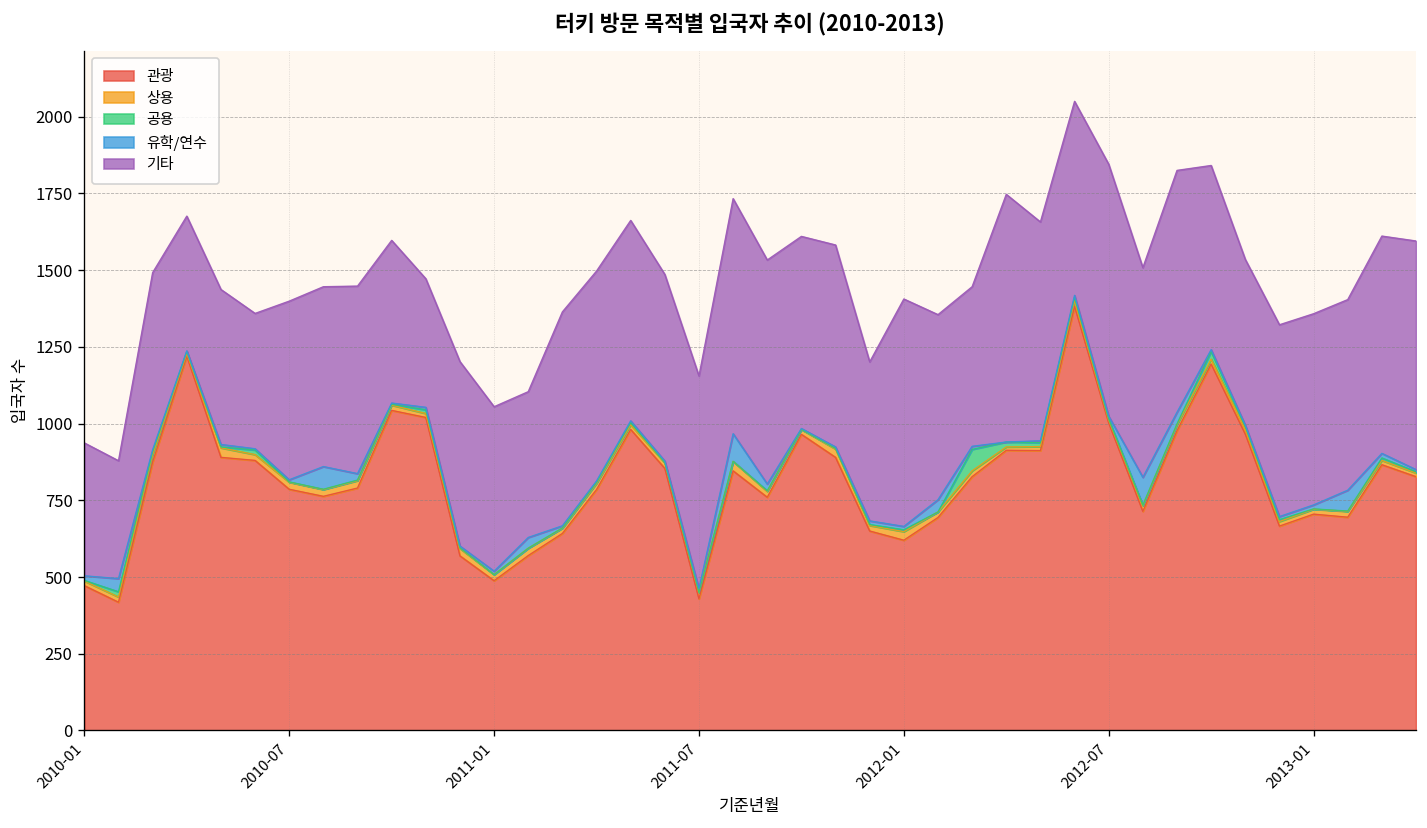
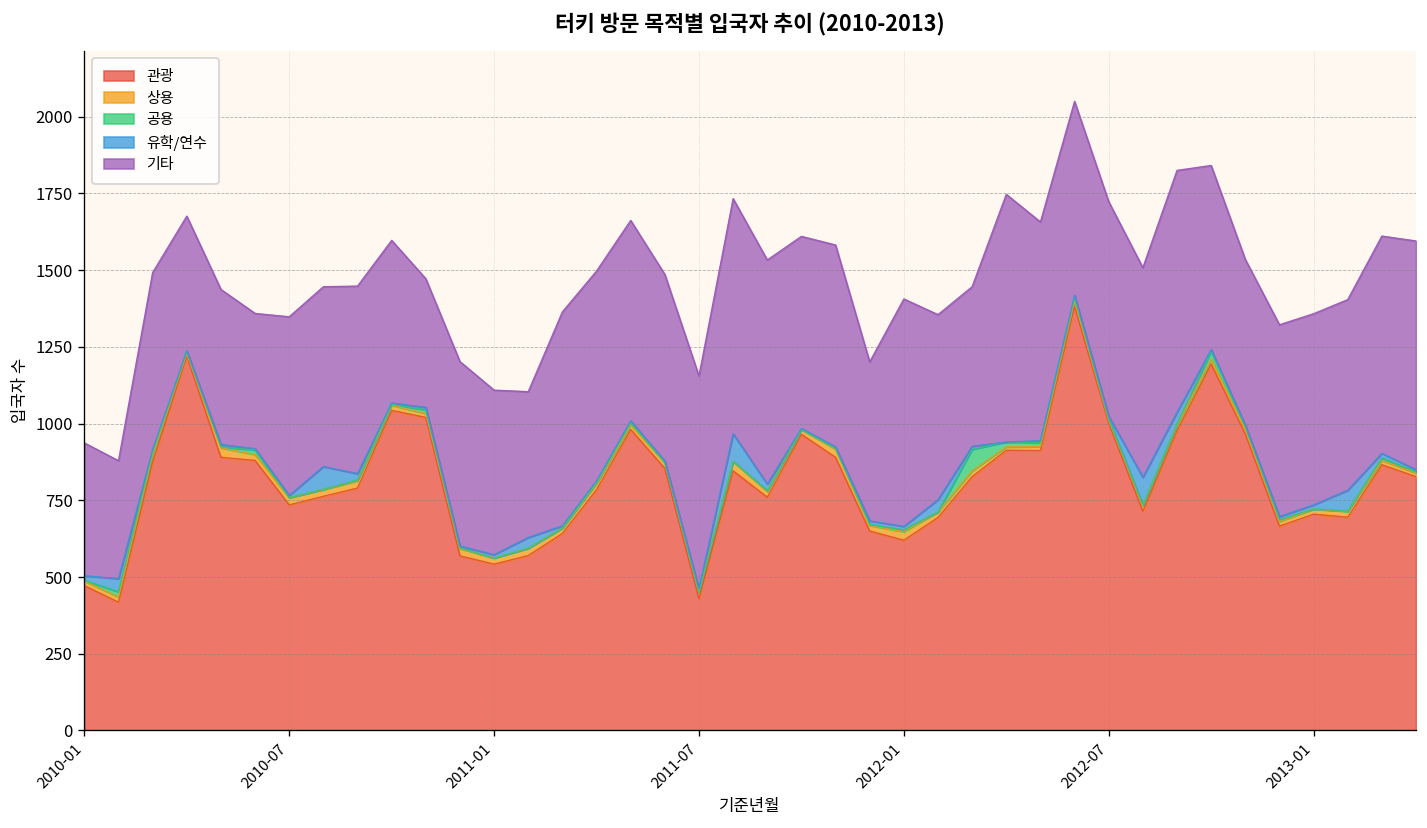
  {
    "관광": {
      "2010-01": 470,
-     "2010-07": 790,
-     "2011-01": 490,
+     "2010-07": 740,
+     "2011-01": 540,
      "2011-07": 430,
      "2012-01": 620,
      "2013-01": 710
    },
    "유학/연수": {
      "2010-01": 20,
      "2011-01": 10,
      "2011-07": 10,
      "2012-01": 10,
      "2013-01": 10
    },
    "기타": {
      "2010-01": 430,
      "2010-07": 580,
      "2011-01": 540,
      "2011-07": 690,
      "2012-01": 740,
-     "2012-07": 820,
+     "2012-07": 700,
      "2013-01": 620
    }
  }
